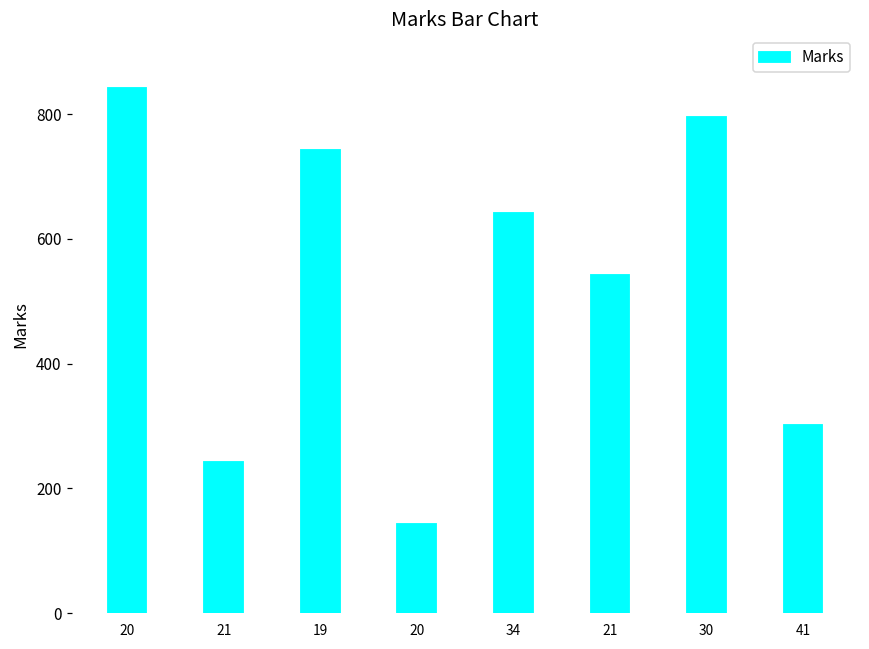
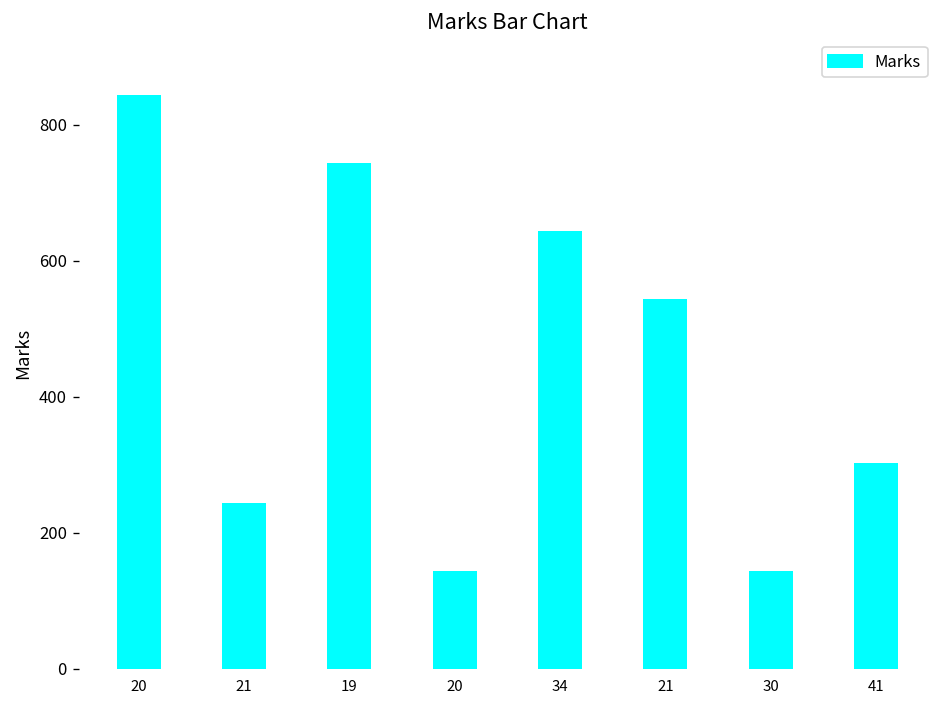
  {
    "19": 740,
    "34": 640,
-   "30": 800,
+   "30": 140,
    "41": 300
  }
